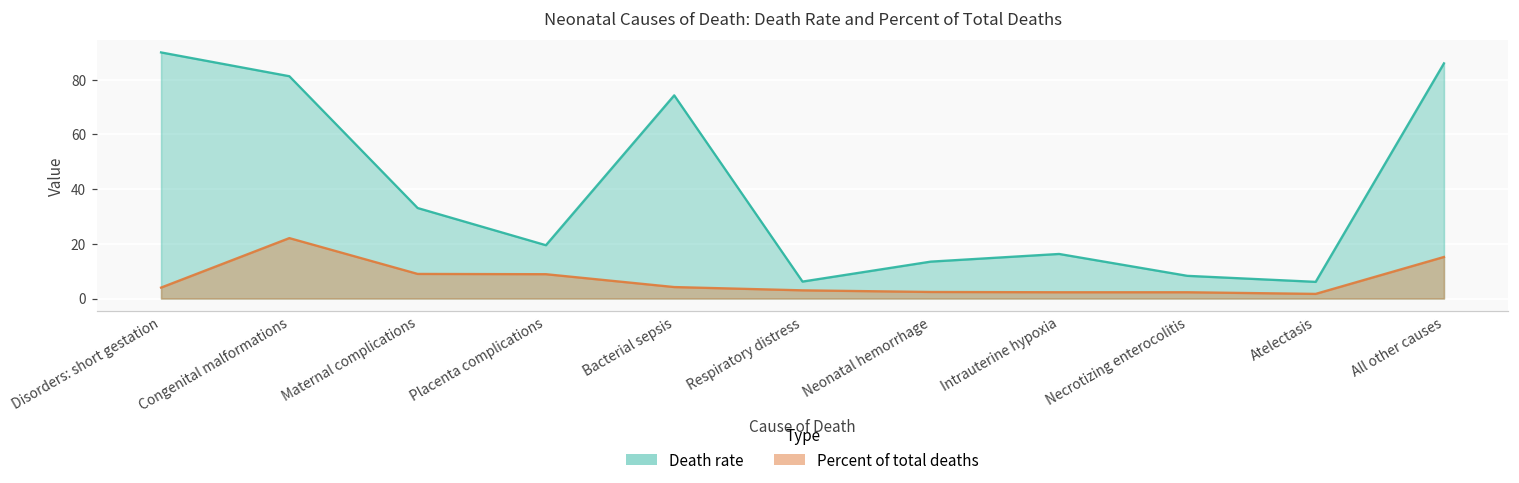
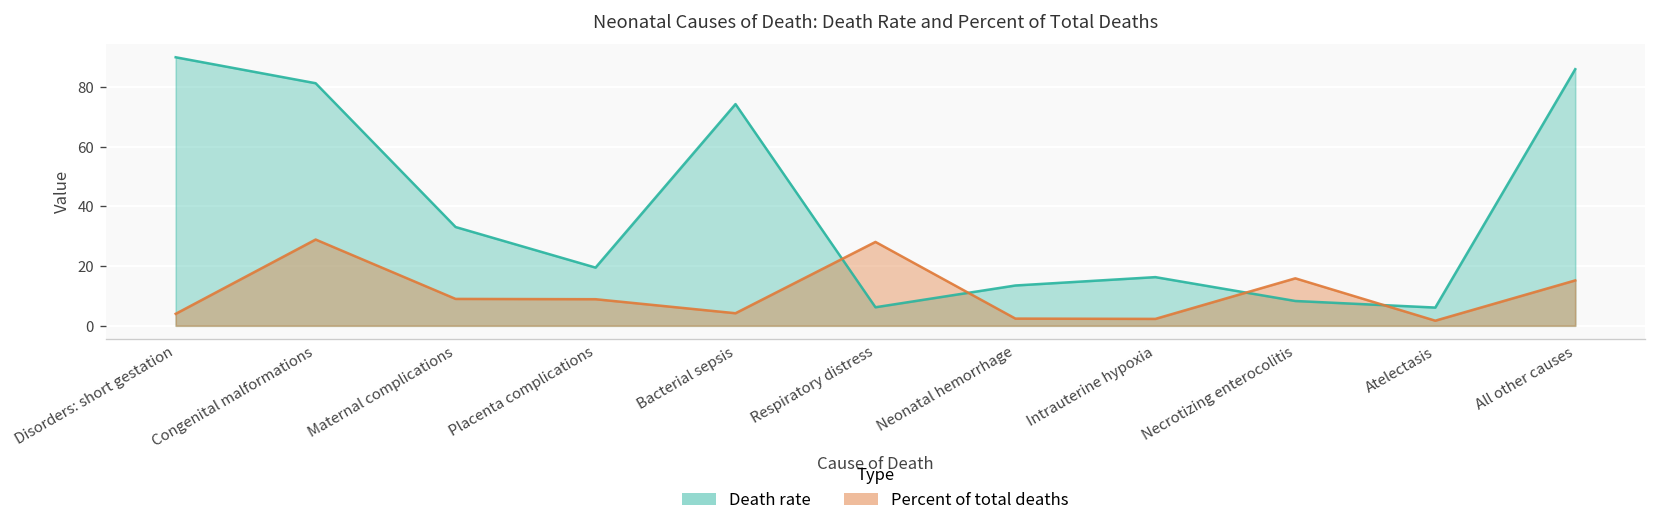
  {
    "Death rate": {
      "Disorders: short gestation": 90,
      "Congenital malformations": 81,
      "Maternal complications": 33,
      "Placenta complications": 20,
      "Bacterial sepsis": 74,
      "Respiratory distress": 6,
      "Neonatal hemorrhage": 14,
      "Intrauterine hypoxia": 16,
      "Necrotizing enterocolitis": 8,
      "Atelectasis": 6,
      "All other causes": 86
    },
    "Percent of total deaths": {
      "Disorders: short gestation": 4,
-     "Congenital malformations": 22,
+     "Congenital malformations": 29,
      "Maternal complications": 9,
      "Placenta complications": 9,
      "Bacterial sepsis": 4,
-     "Respiratory distress": 3,
+     "Respiratory distress": 28,
      "Neonatal hemorrhage": 2,
      "Intrauterine hypoxia": 2,
-     "Necrotizing enterocolitis": 2,
+     "Necrotizing enterocolitis": 16,
      "Atelectasis": 2,
      "All other causes": 15
    }
  }
